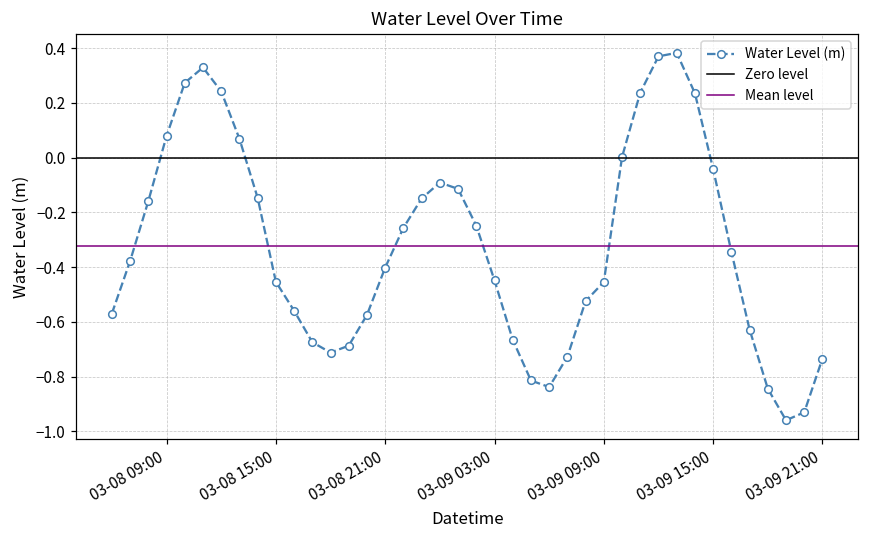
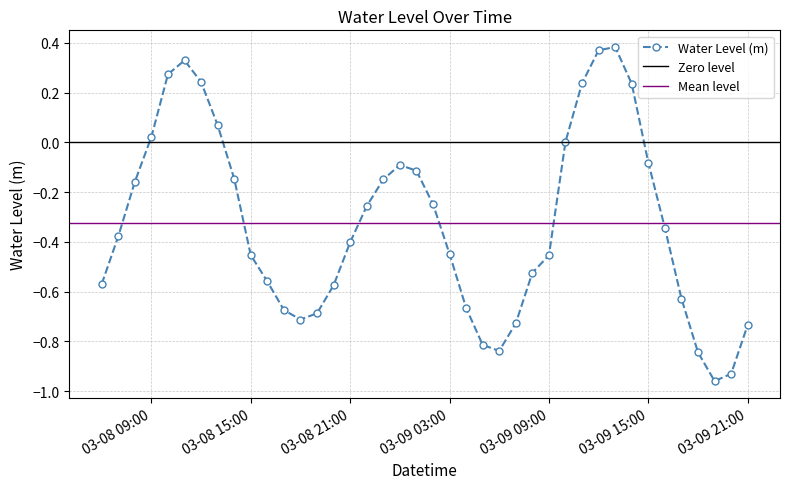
  {
-   "03-08 09:00": 0.08,
+   "03-08 09:00": 0.02,
    "03-08 15:00": -0.45,
    "03-08 21:00": -0.40,
    "03-09 03:00": -0.45,
    "03-09 09:00": -0.45,
-   "03-09 15:00": -0.04,
+   "03-09 15:00": -0.08,
    "03-09 21:00": -0.73
  }
